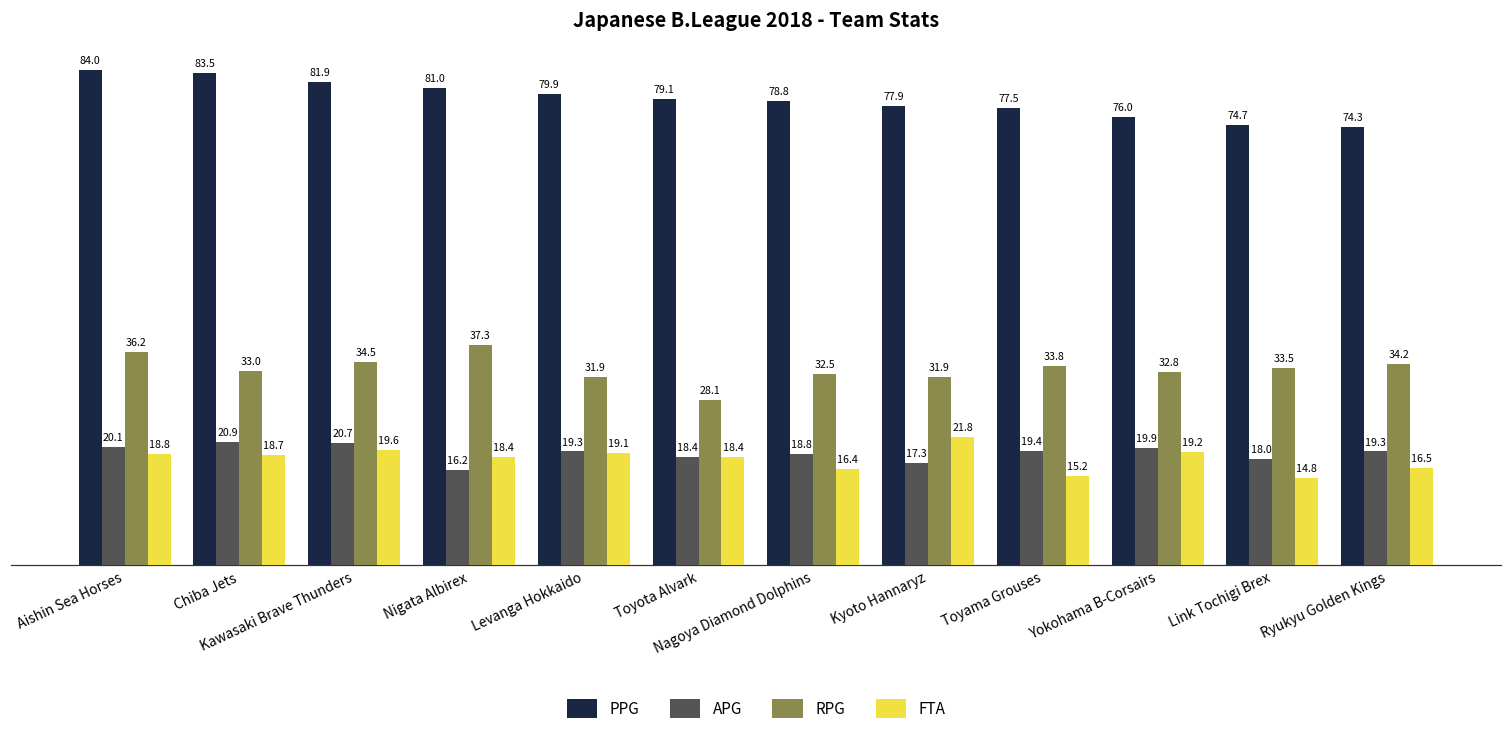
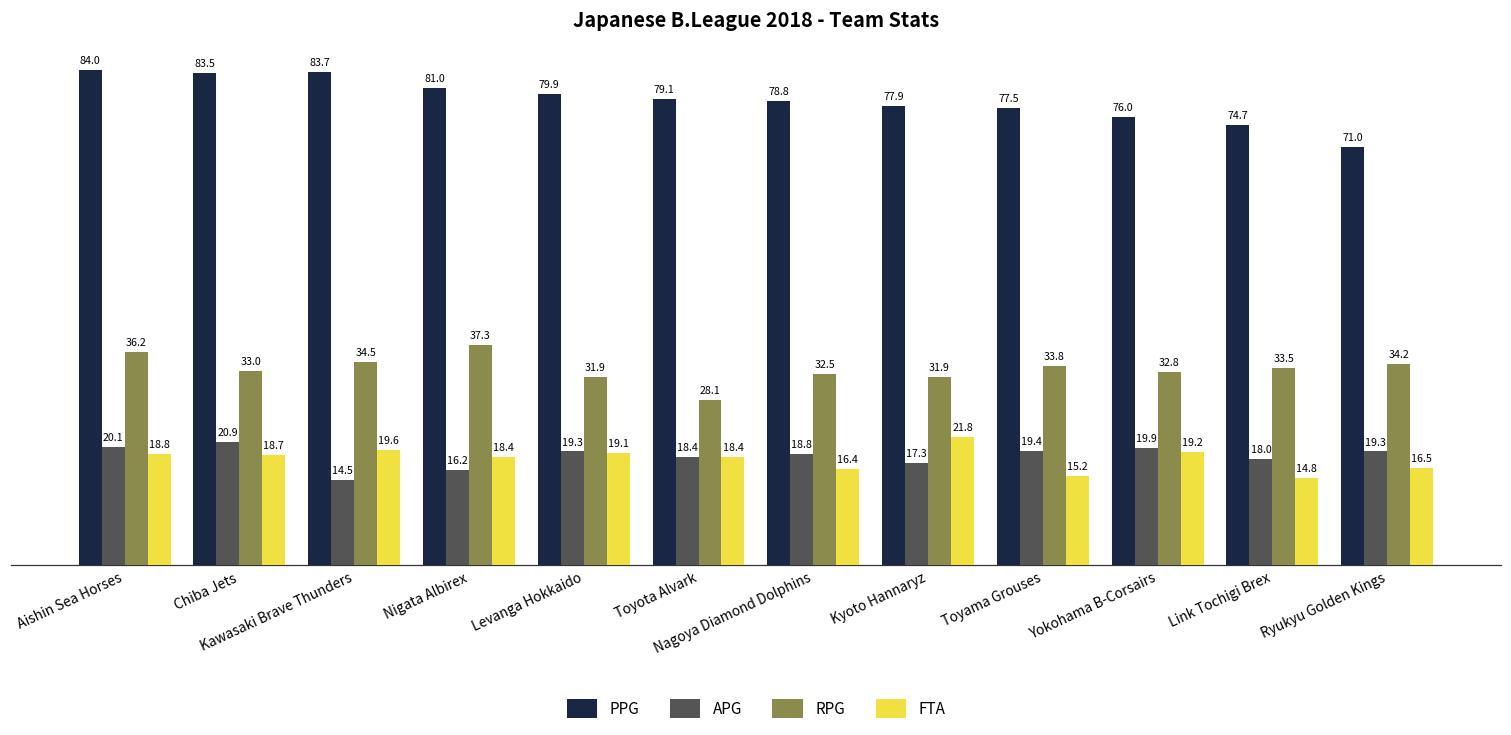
  {
    "PPG": {
      "Aishin Sea Horses": 84.0,
      "Chiba Jets": 83.5,
-     "Kawasaki Brave Thunders": 81.9,
+     "Kawasaki Brave Thunders": 83.7,
      "Nigata Albirex": 81.0,
      "Levanga Hokkaido": 79.9,
      "Toyota Alvark": 79.1,
      "Nagoya Diamond Dolphins": 78.8,
      "Kyoto Hannaryz": 77.9,
      "Toyama Grouses": 77.5,
      "Yokohama B-Corsairs": 76.0,
      "Link Tochigi Brex": 74.7,
-     "Ryukyu Golden Kings": 74.3
+     "Ryukyu Golden Kings": 71.0
    },
    "APG": {
      "Aishin Sea Horses": 20.1,
      "Chiba Jets": 20.9,
-     "Kawasaki Brave Thunders": 20.7,
+     "Kawasaki Brave Thunders": 14.5,
      "Nigata Albirex": 16.2,
      "Levanga Hokkaido": 19.3,
      "Toyota Alvark": 18.4,
      "Nagoya Diamond Dolphins": 18.8,
      "Kyoto Hannaryz": 17.3,
      "Toyama Grouses": 19.4,
      "Yokohama B-Corsairs": 19.9,
      "Link Tochigi Brex": 18.0,
      "Ryukyu Golden Kings": 19.3
    },
    "RPG": {
      "Aishin Sea Horses": 36.2,
      "Chiba Jets": 33.0,
      "Kawasaki Brave Thunders": 34.5,
      "Nigata Albirex": 37.3,
      "Levanga Hokkaido": 31.9,
      "Toyota Alvark": 28.1,
      "Nagoya Diamond Dolphins": 32.5,
      "Kyoto Hannaryz": 31.9,
      "Toyama Grouses": 33.8,
      "Yokohama B-Corsairs": 32.8,
      "Link Tochigi Brex": 33.5,
      "Ryukyu Golden Kings": 34.2
    },
    "FTA": {
      "Aishin Sea Horses": 18.8,
      "Chiba Jets": 18.7,
      "Kawasaki Brave Thunders": 19.6,
      "Nigata Albirex": 18.4,
      "Levanga Hokkaido": 19.1,
      "Toyota Alvark": 18.4,
      "Nagoya Diamond Dolphins": 16.4,
      "Kyoto Hannaryz": 21.8,
      "Toyama Grouses": 15.2,
      "Yokohama B-Corsairs": 19.2,
      "Link Tochigi Brex": 14.8,
      "Ryukyu Golden Kings": 16.5
    }
  }
